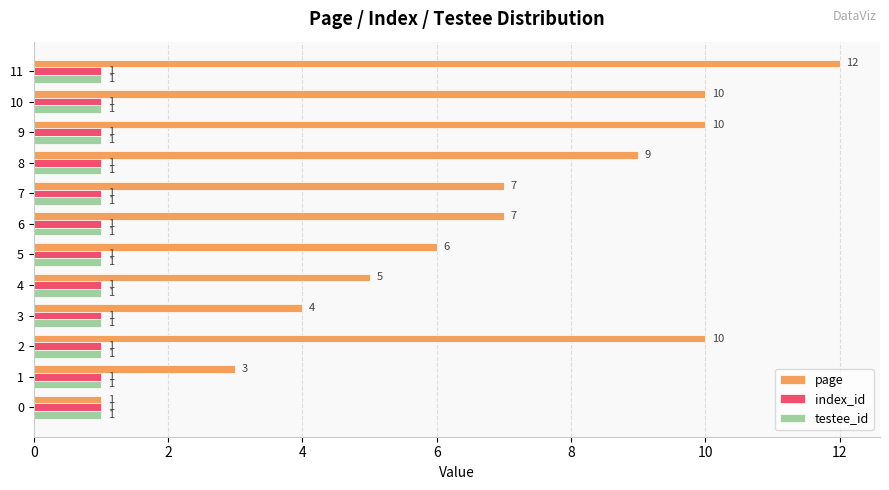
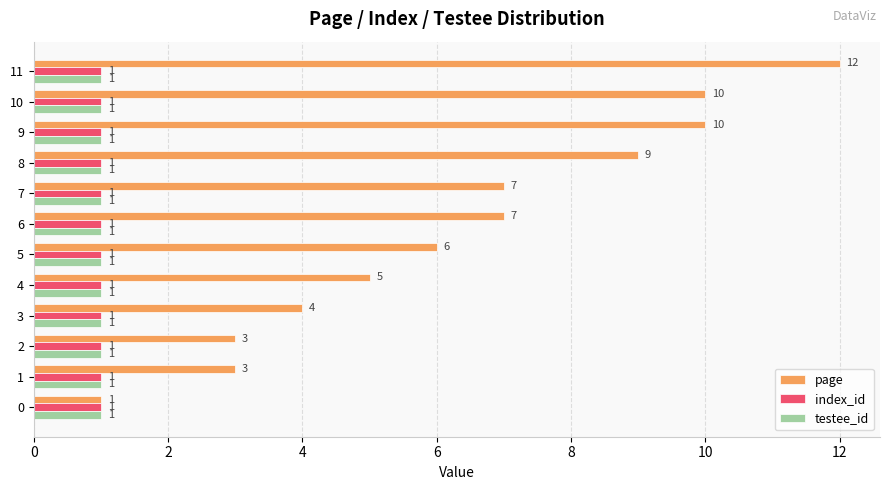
  {
    "page": {
      "11": 12,
      "10": 10,
      "9": 10,
      "8": 9,
      "7": 7,
      "6": 7,
      "5": 6,
      "4": 5,
      "3": 4,
-     "2": 10,
+     "2": 3,
      "1": 3
    }
  }
